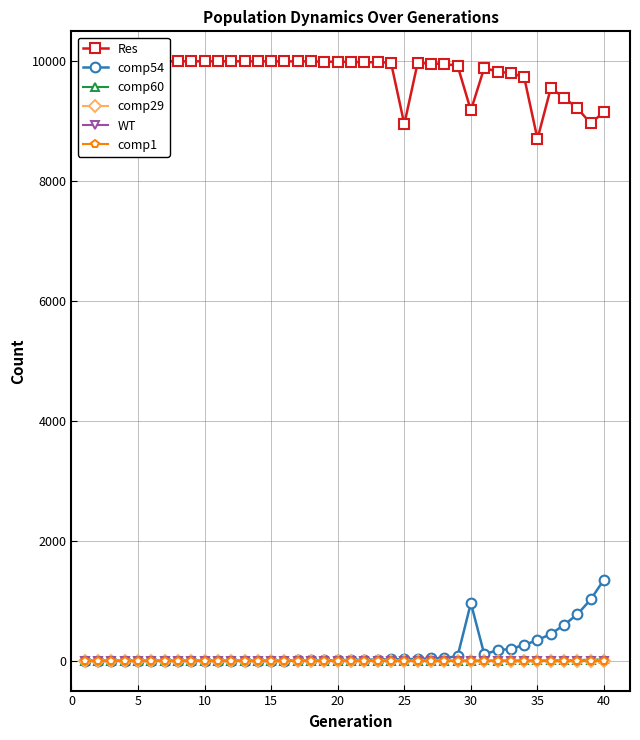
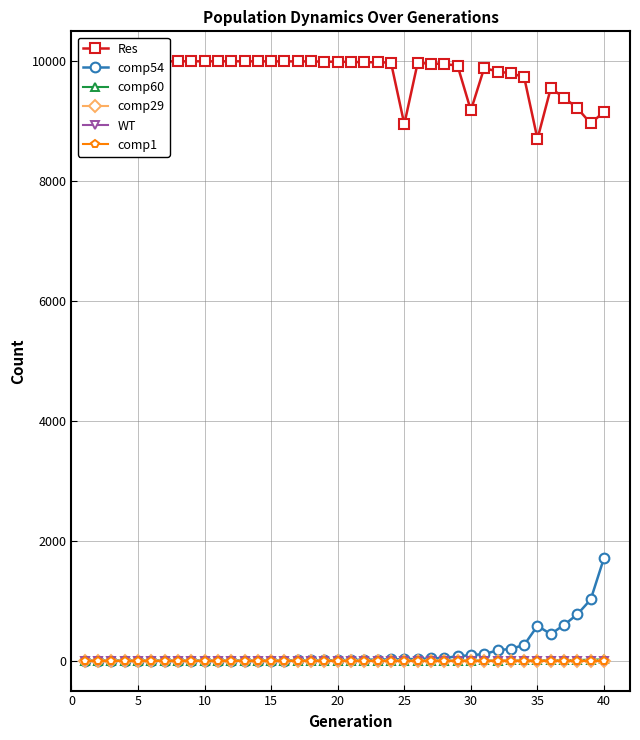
  {
    "Res": {
      "10": 10000,
      "15": 10000,
      "20": 10000,
      "25": 9000,
      "30": 9200,
      "35": 8700,
      "40": 9200
    },
    "comp54": {
-     "30": 1000,
-     "35": 300,
-     "40": 1400
+     "30": 100,
+     "35": 600,
+     "40": 1700
    }
  }
